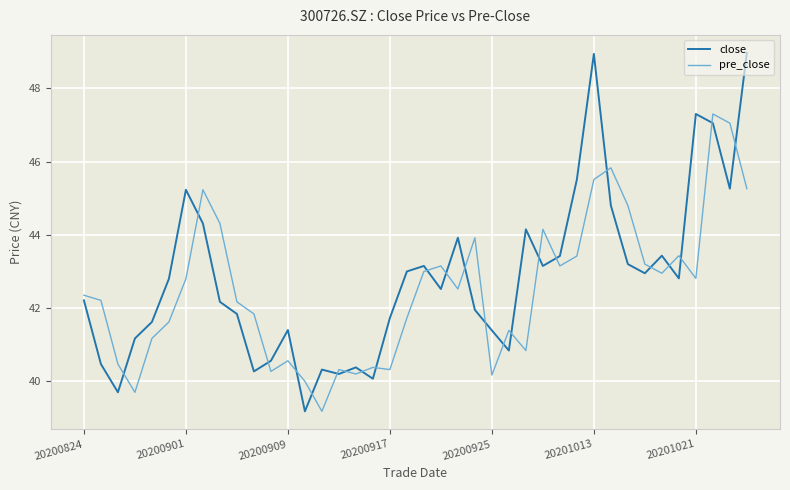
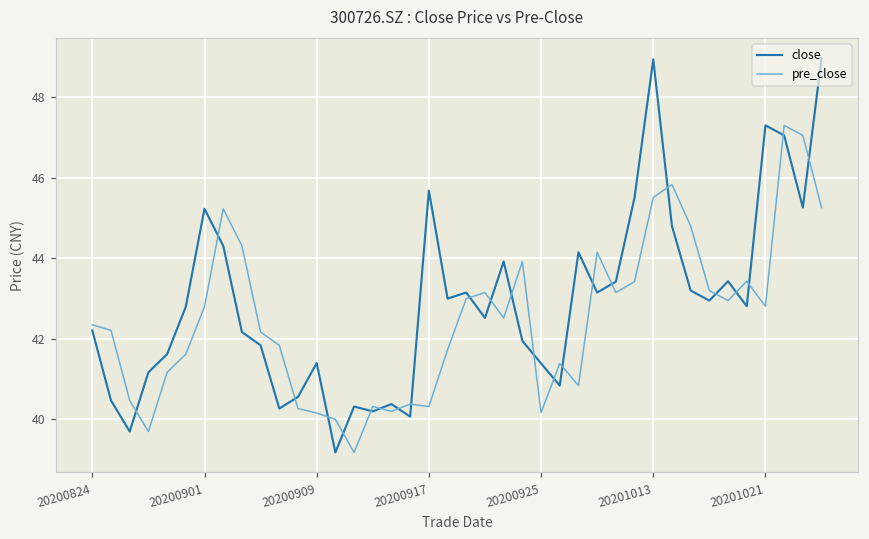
  {
    "close": {
      "20200824": 42.2,
      "20200901": 45.2,
      "20200909": 41.4,
-     "20200917": 41.7,
+     "20200917": 45.7,
      "20200925": 41.4,
      "20201013": 48.9,
      "20201021": 47.3
    },
    "pre_close": {
      "20200824": 42.4,
      "20200901": 42.8,
-     "20200909": 40.6,
+     "20200909": 40.2,
      "20200917": 40.3,
      "20200925": 40.2,
      "20201013": 45.5,
      "20201021": 42.8
    }
  }
